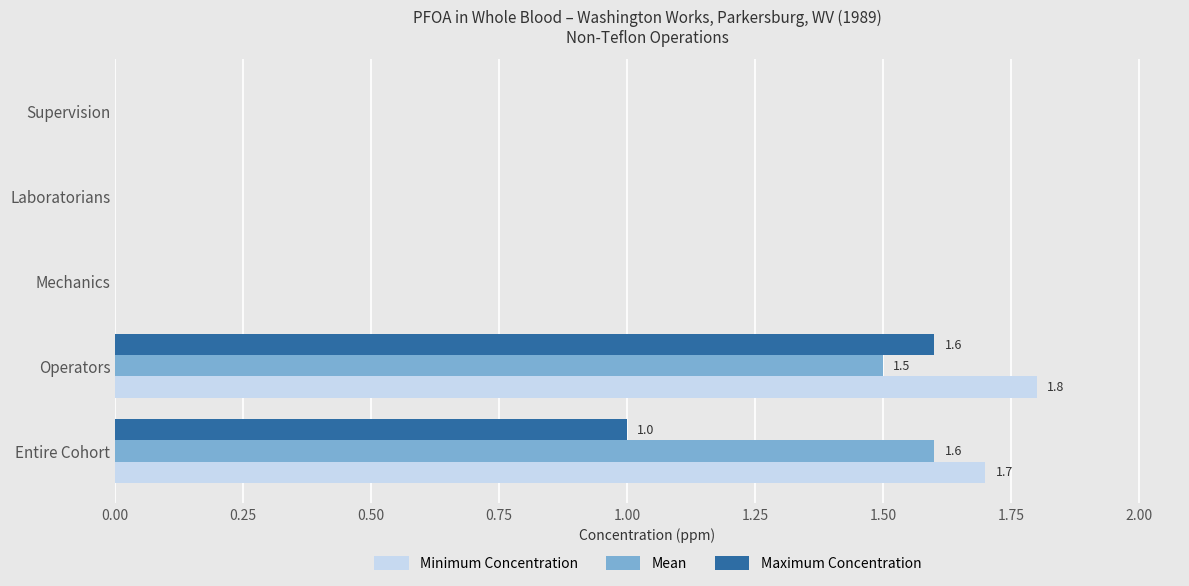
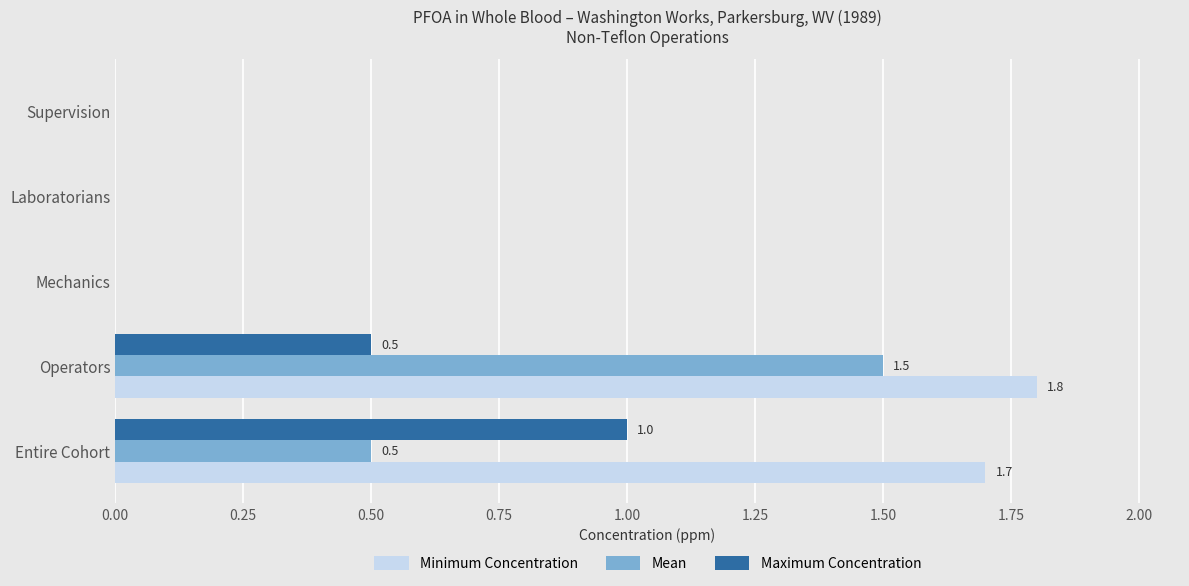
  {
    "Minimum Concentration": {
      "Operators": 1.8,
      "Entire Cohort": 1.7
    },
    "Mean": {
      "Operators": 1.5,
-     "Entire Cohort": 1.6
+     "Entire Cohort": 0.5
    },
    "Maximum Concentration": {
-     "Operators": 1.6,
+     "Operators": 0.5,
      "Entire Cohort": 1.0
    }
  }
